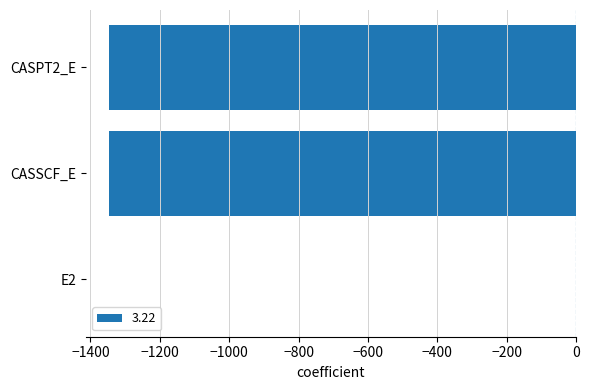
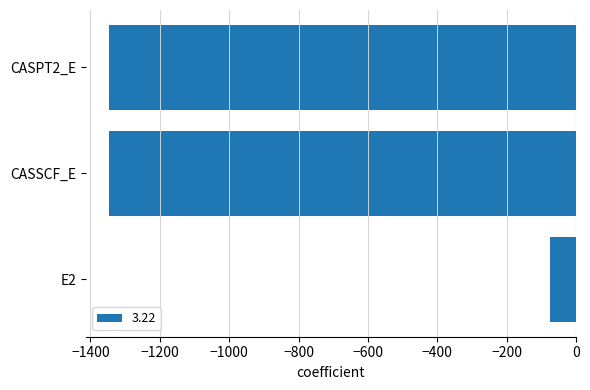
  {
    "CASPT2_E": -1350,
    "CASSCF_E": -1350,
-   "E2": 0
+   "E2": -80
  }
